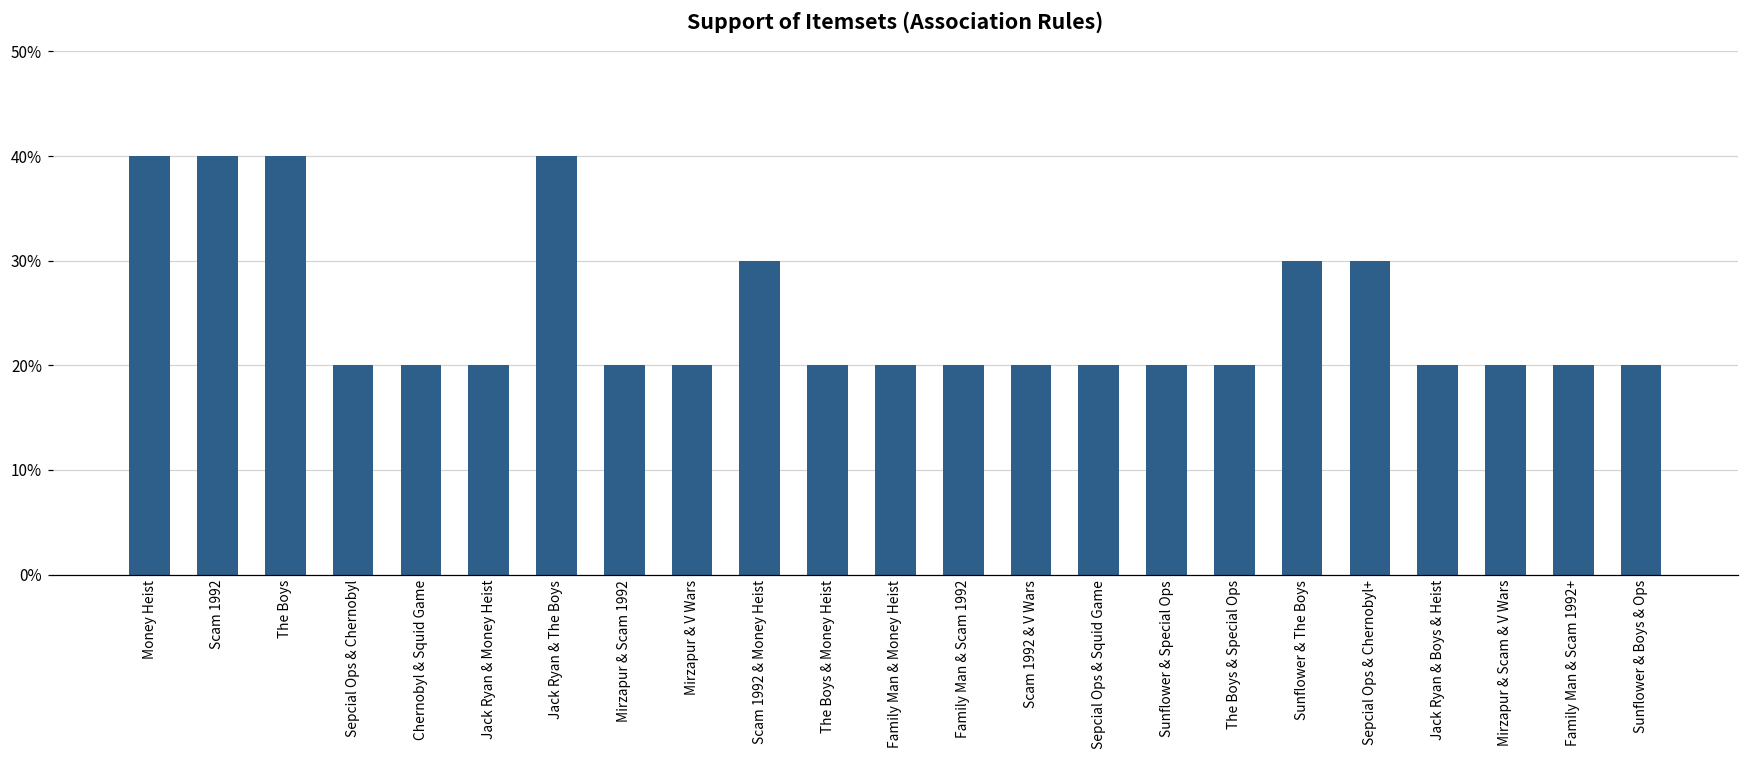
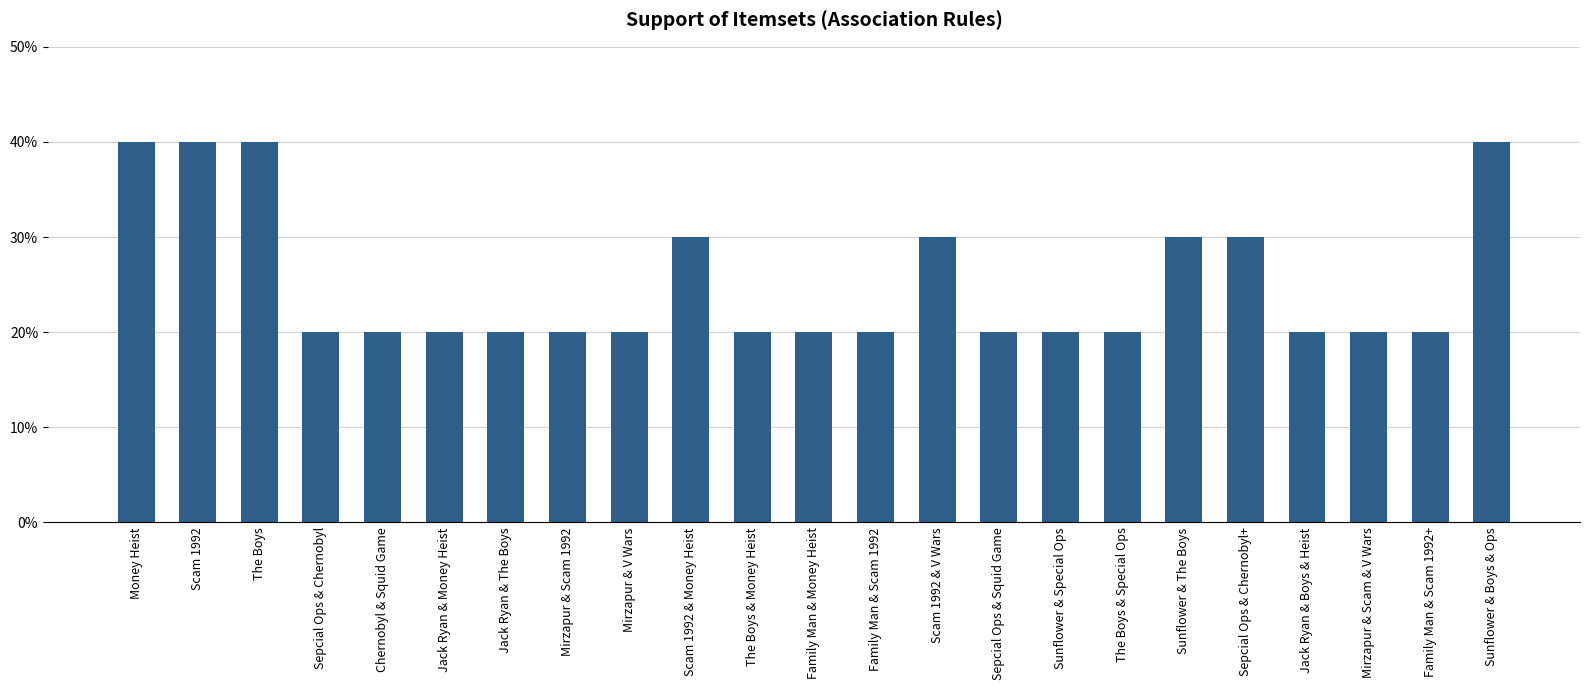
  {
    "Money Heist": "40%",
    "Scam 1992": "40%",
    "The Boys": "40%",
    "Sepcial Ops & Chernobyl": "20%",
    "Chernobyl & Squid Game": "20%",
    "Jack Ryan & Money Heist": "20%",
-   "Jack Ryan & The Boys": "40%",
+   "Jack Ryan & The Boys": "20%",
    "Mirzapur & Scam 1992": "20%",
    "Mirzapur & V Wars": "20%",
    "Scam 1992 & Money Heist": "30%",
    "The Boys & Money Heist": "20%",
    "Family Man & Money Heist": "20%",
    "Family Man & Scam 1992": "20%",
-   "Scam 1992 & V Wars": "20%",
+   "Scam 1992 & V Wars": "30%",
    "Sepcial Ops & Squid Game": "20%",
    "Sunflower & Special Ops": "20%",
    "The Boys & Special Ops": "20%",
    "Sunflower & The Boys": "30%",
    "Sepcial Ops & Chernobyl+": "30%",
    "Jack Ryan & Boys & Heist": "20%",
    "Mirzapur & Scam & V Wars": "20%",
    "Family Man & Scam 1992+": "20%",
-   "Sunflower & Boys & Ops": "20%"
+   "Sunflower & Boys & Ops": "40%"
  }
